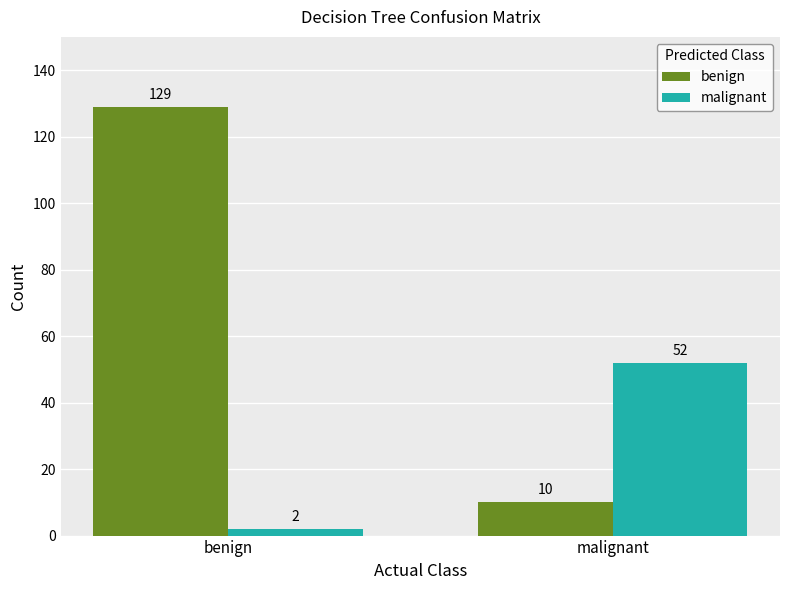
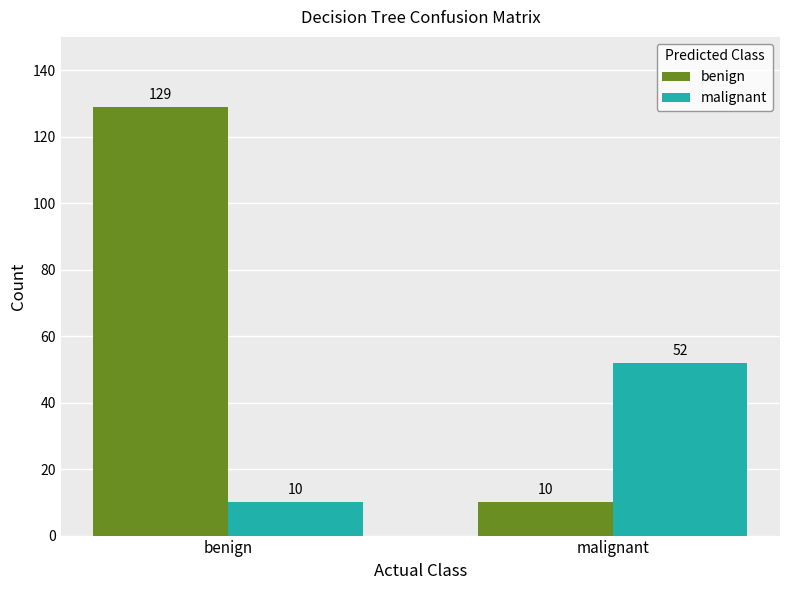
  {
    "benign": {
      "benign": 129,
      "malignant": 10
    },
    "malignant": {
-     "benign": 2,
+     "benign": 10,
      "malignant": 52
    }
  }
